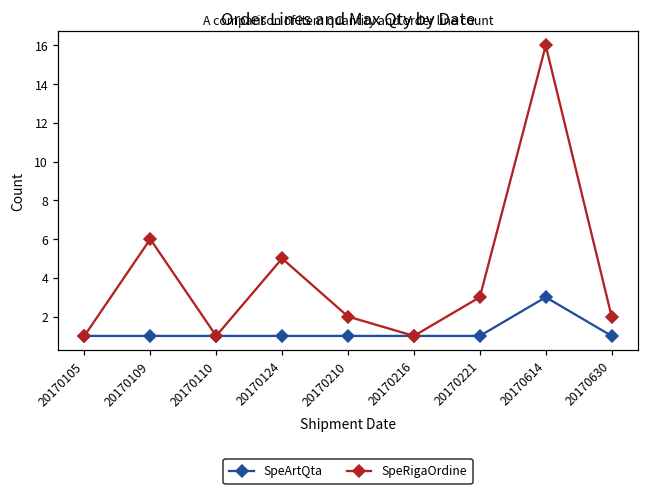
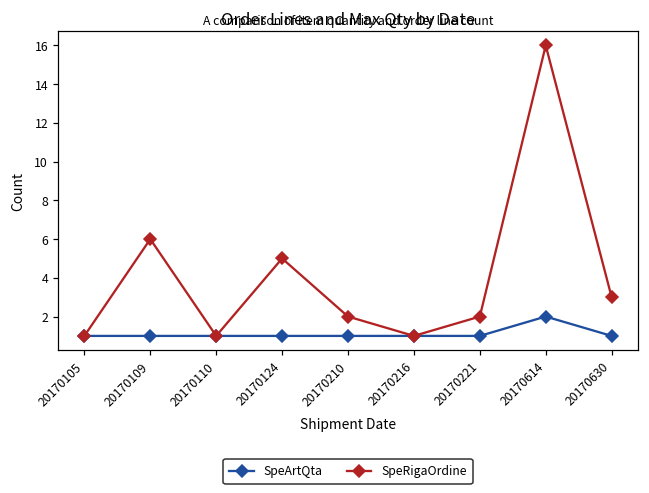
  {
    "SpeArtQta": {
      "20170109": 1,
      "20170124": 1,
      "20170210": 1,
      "20170221": 1,
-     "20170614": 3,
+     "20170614": 2,
      "20170630": 1
    },
    "SpeRigaOrdine": {
      "20170109": 6,
      "20170124": 5,
      "20170210": 2,
-     "20170221": 3,
+     "20170221": 2,
      "20170614": 16,
-     "20170630": 2
+     "20170630": 3
    }
  }
